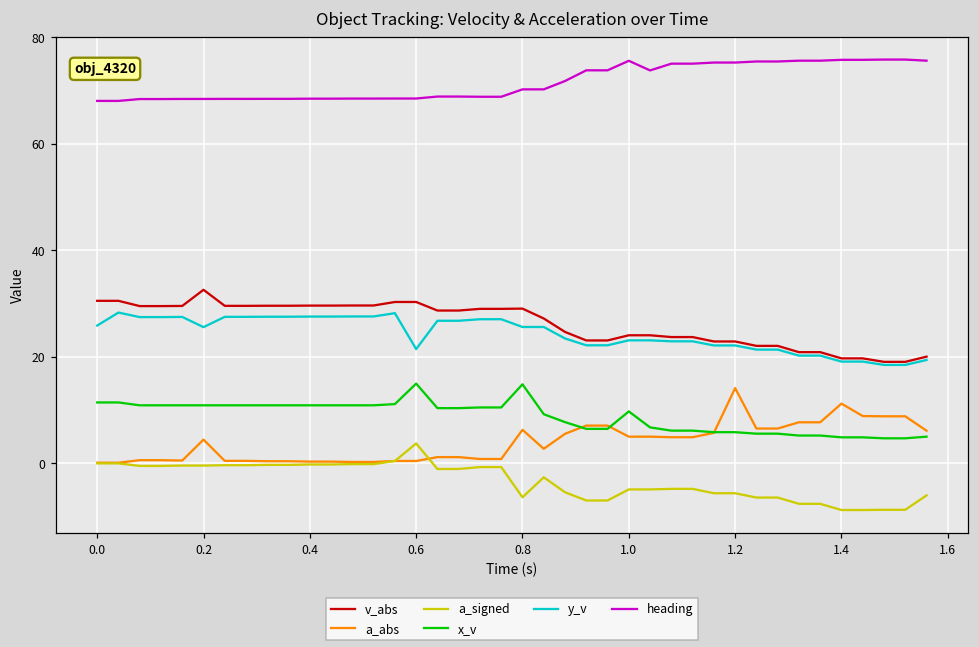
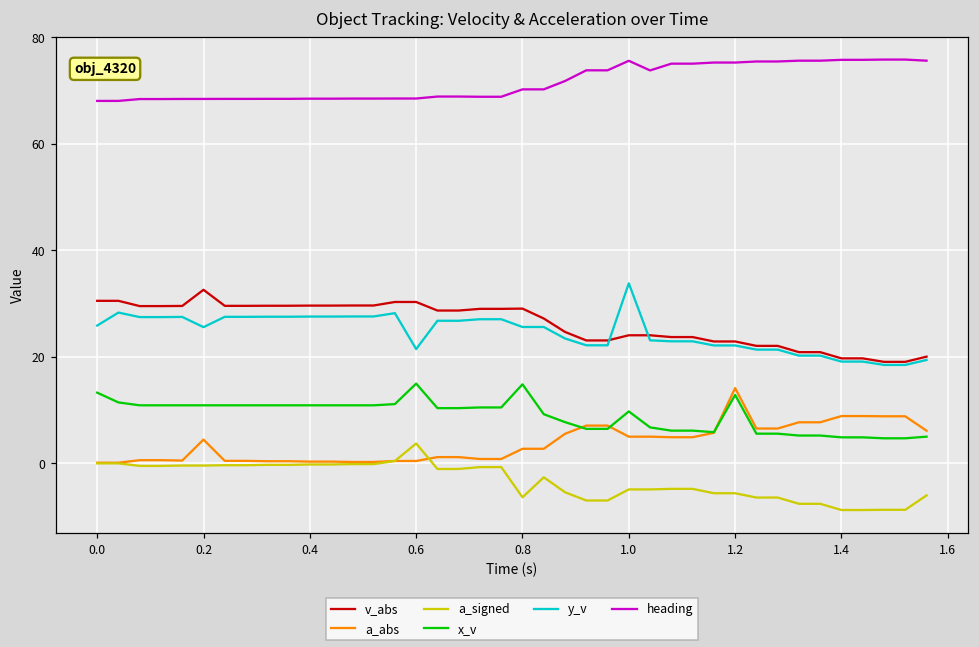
  {
    "v_abs": {
      "0.0": 30,
      "0.2": 33,
      "0.4": 30,
      "0.6": 30,
      "0.8": 29,
      "1.0": 24,
      "1.2": 23,
      "1.4": 20
    },
    "a_abs": {
      "0.2": 4,
      "0.4": 0,
      "0.6": 0,
-     "0.8": 6,
+     "0.8": 3,
      "1.0": 5,
      "1.2": 14,
-     "1.4": 11
+     "1.4": 9
    },
    "a_signed": {
      "0.2": 0,
      "0.4": 0,
      "0.6": 4,
      "0.8": -6,
      "1.0": -5,
      "1.2": -6,
      "1.4": -9
    },
    "x_v": {
-     "0.0": 11,
+     "0.0": 13,
      "0.2": 11,
      "0.4": 11,
      "0.6": 15,
      "0.8": 15,
      "1.0": 10,
-     "1.2": 6,
+     "1.2": 13,
      "1.4": 5
    },
    "y_v": {
      "0.0": 26,
      "0.2": 26,
      "0.4": 28,
      "0.6": 21,
      "0.8": 26,
-     "1.0": 23,
+     "1.0": 34,
      "1.2": 22,
      "1.4": 19
    },
    "heading": {
      "0.0": 68,
      "0.2": 68,
      "0.4": 68,
      "0.6": 69,
      "0.8": 70,
      "1.0": 76,
      "1.2": 75,
      "1.4": 76
    }
  }
